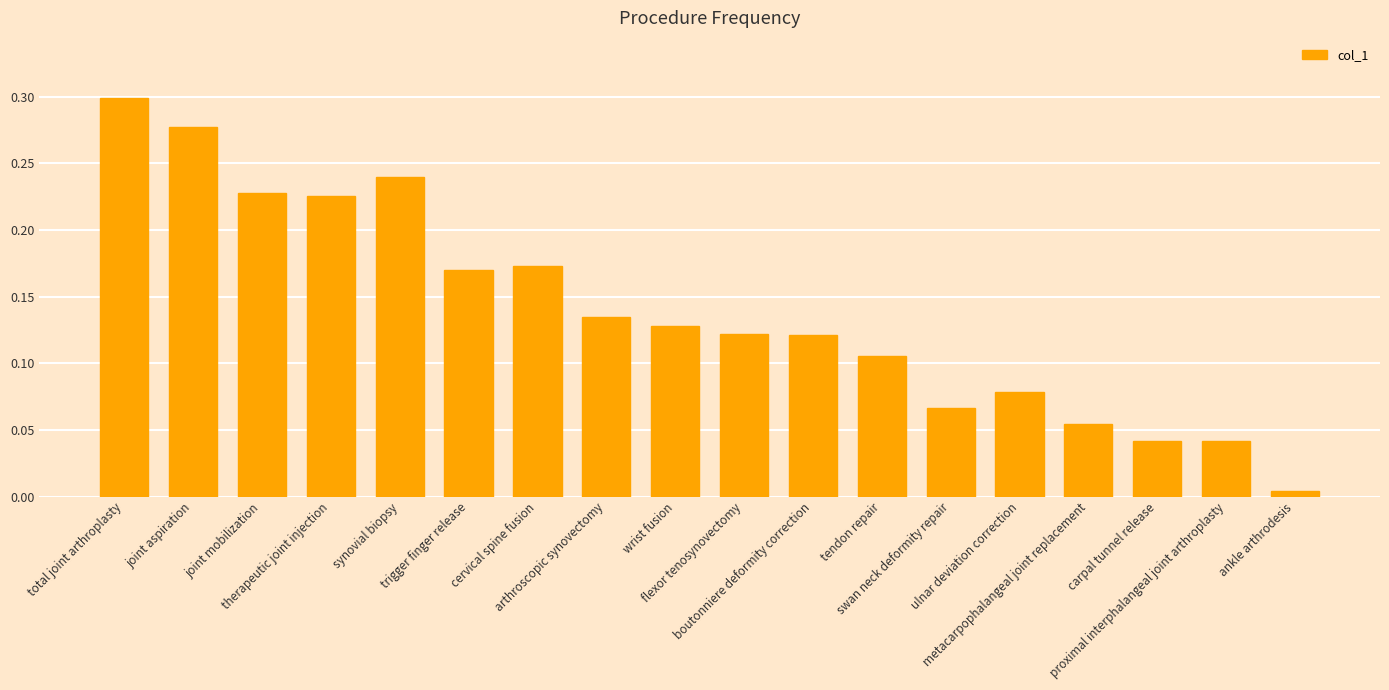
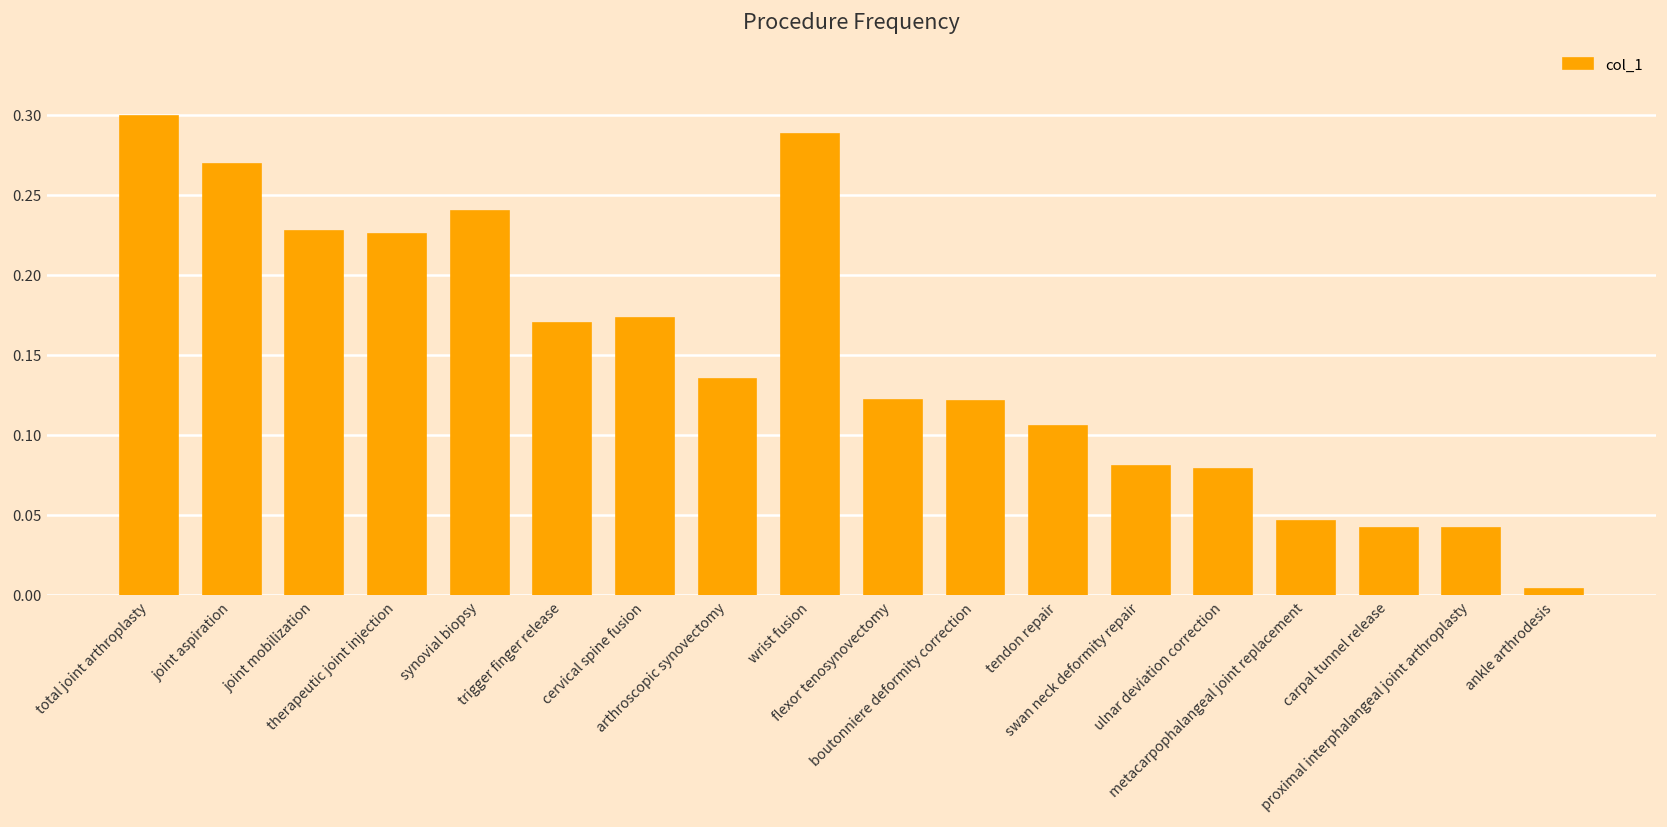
  {
    "total joint arthroplasty": 0.299,
-   "joint aspiration": 0.277,
+   "joint aspiration": 0.269,
    "joint mobilization": 0.227,
    "therapeutic joint injection": 0.226,
    "synovial biopsy": 0.240,
    "trigger finger release": 0.170,
    "cervical spine fusion": 0.173,
    "arthroscopic synovectomy": 0.135,
-   "wrist fusion": 0.128,
+   "wrist fusion": 0.288,
    "flexor tenosynovectomy": 0.122,
    "boutonniere deformity correction": 0.121,
    "tendon repair": 0.106,
-   "swan neck deformity repair": 0.066,
+   "swan neck deformity repair": 0.081,
    "ulnar deviation correction": 0.078,
-   "metacarpophalangeal joint replacement": 0.054,
+   "metacarpophalangeal joint replacement": 0.046,
    "carpal tunnel release": 0.042,
    "proximal interphalangeal joint arthroplasty": 0.042,
    "ankle arthrodesis": 0.004
  }
